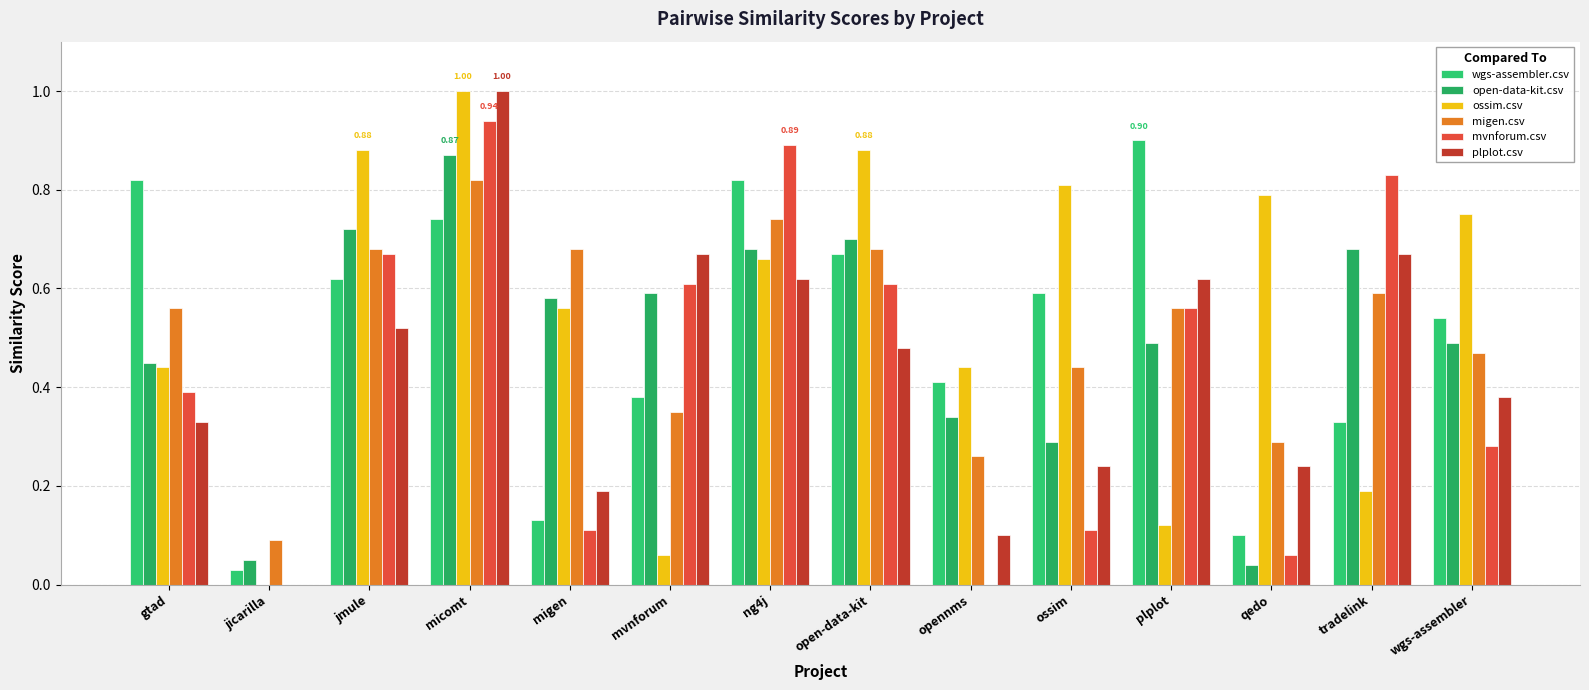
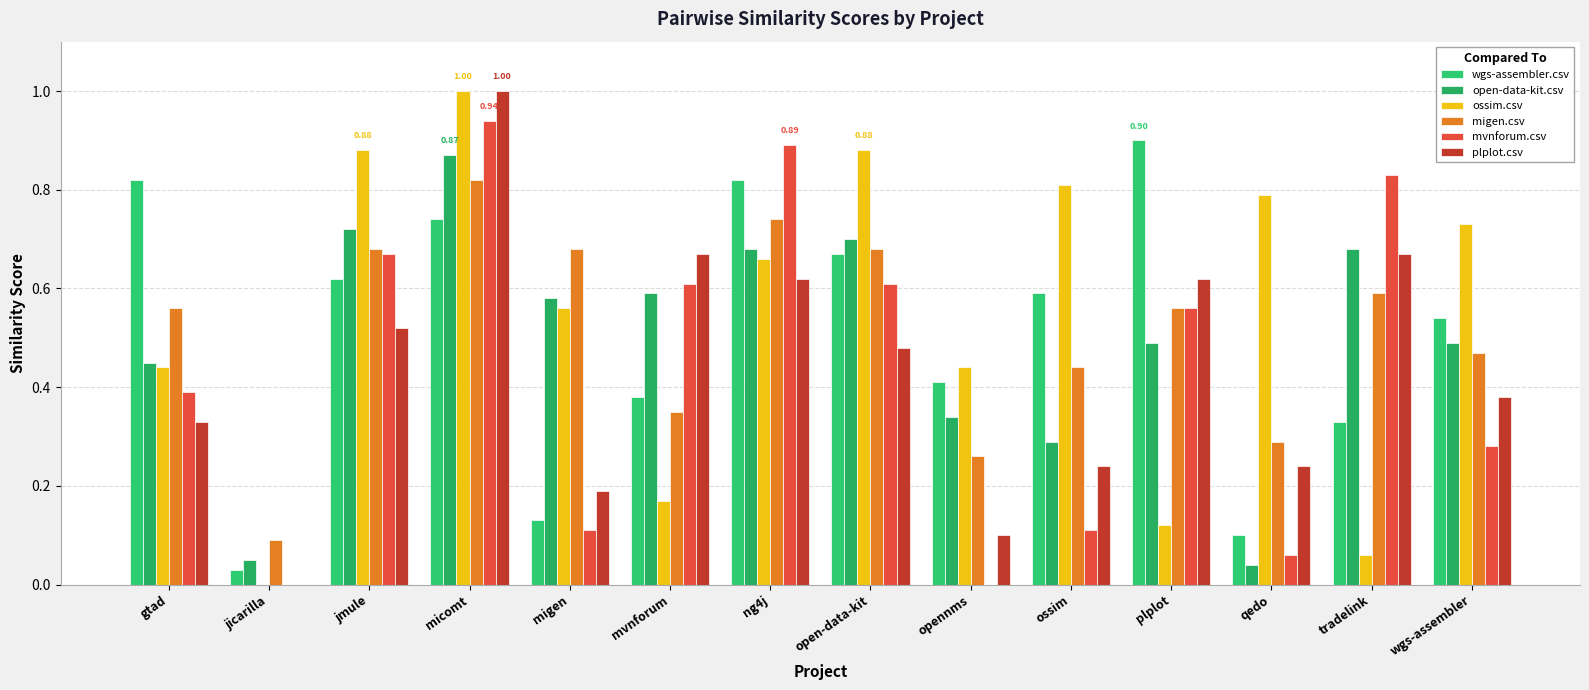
  {
    "ossim.csv": {
      "gtad": 0.44,
      "jicarilla": 0.00,
      "migen": 0.56,
-     "mvnforum": 0.06,
+     "mvnforum": 0.17,
      "ng4j": 0.66,
      "opennms": 0.44,
      "ossim": 0.81,
      "plplot": 0.12,
      "qedo": 0.79,
-     "tradelink": 0.19,
-     "wgs-assembler": 0.75
+     "tradelink": 0.06,
+     "wgs-assembler": 0.73
    }
  }
